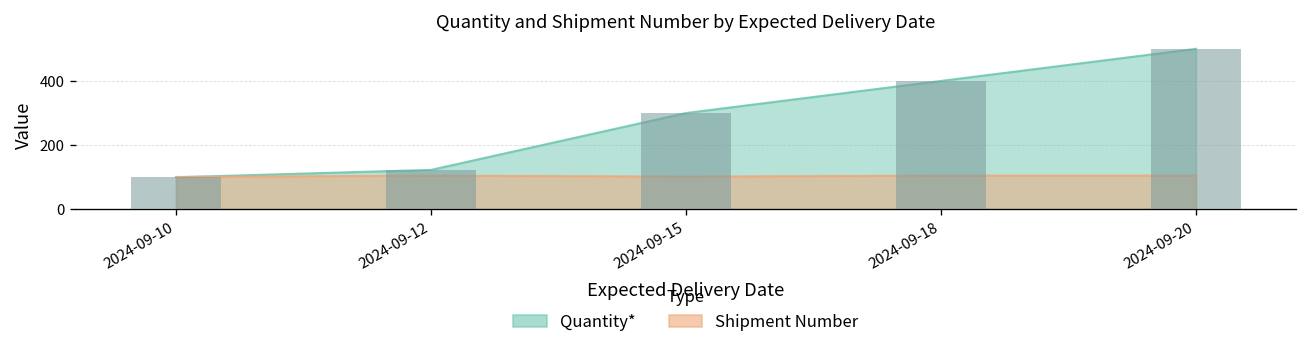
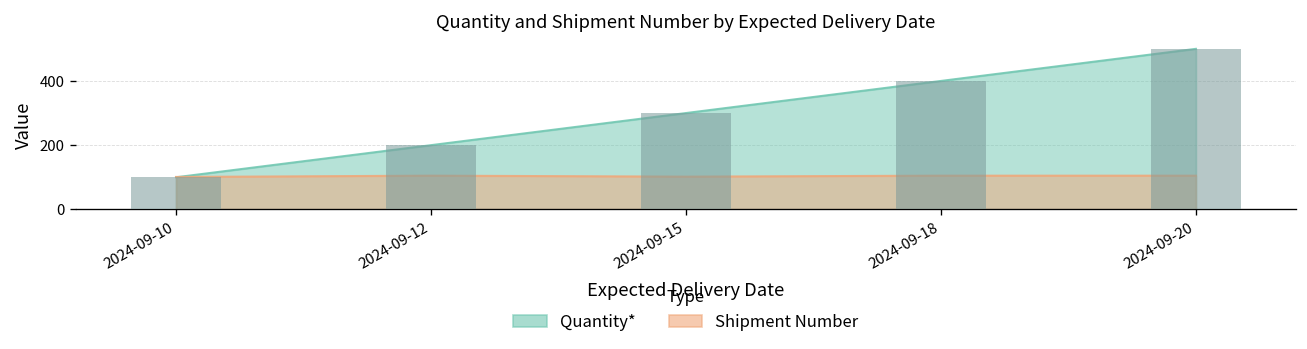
  {
    "Quantity*": {
      "2024-09-10": 100,
-     "2024-09-12": 120,
+     "2024-09-12": 200,
      "2024-09-15": 300,
      "2024-09-18": 400,
      "2024-09-20": 500
    },
    "Shipment Number": {
      "2024-09-12": 110,
      "2024-09-15": 100,
      "2024-09-18": 110,
      "2024-09-20": 110
    }
  }
